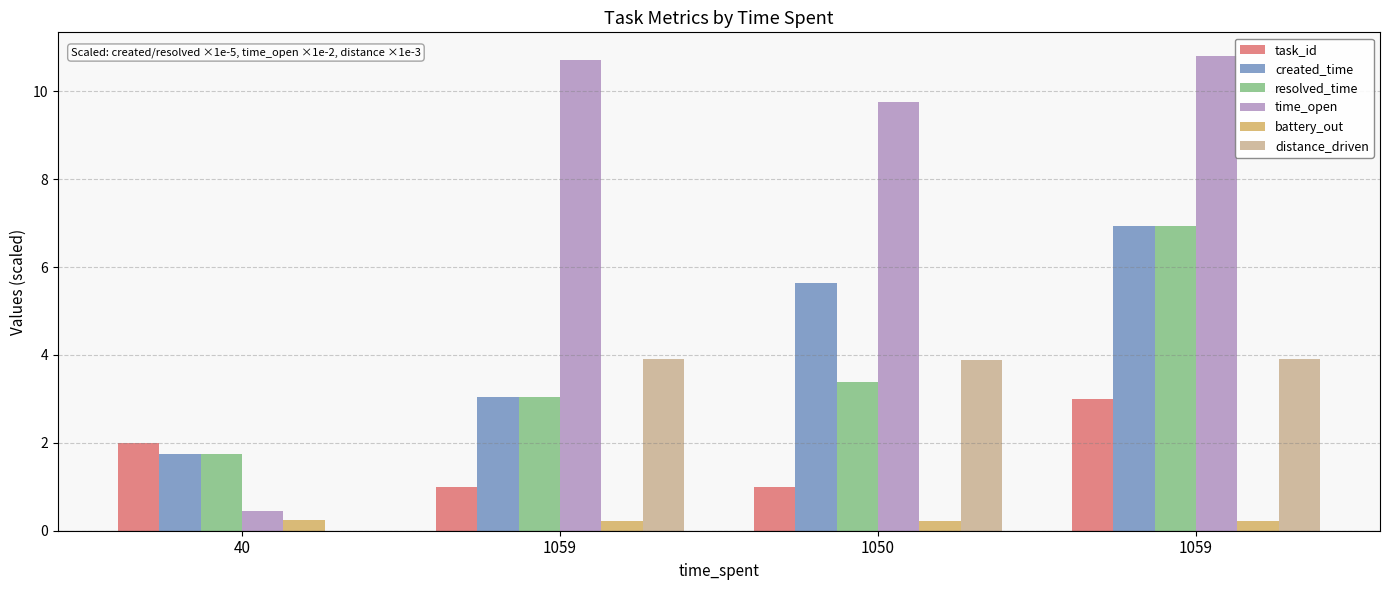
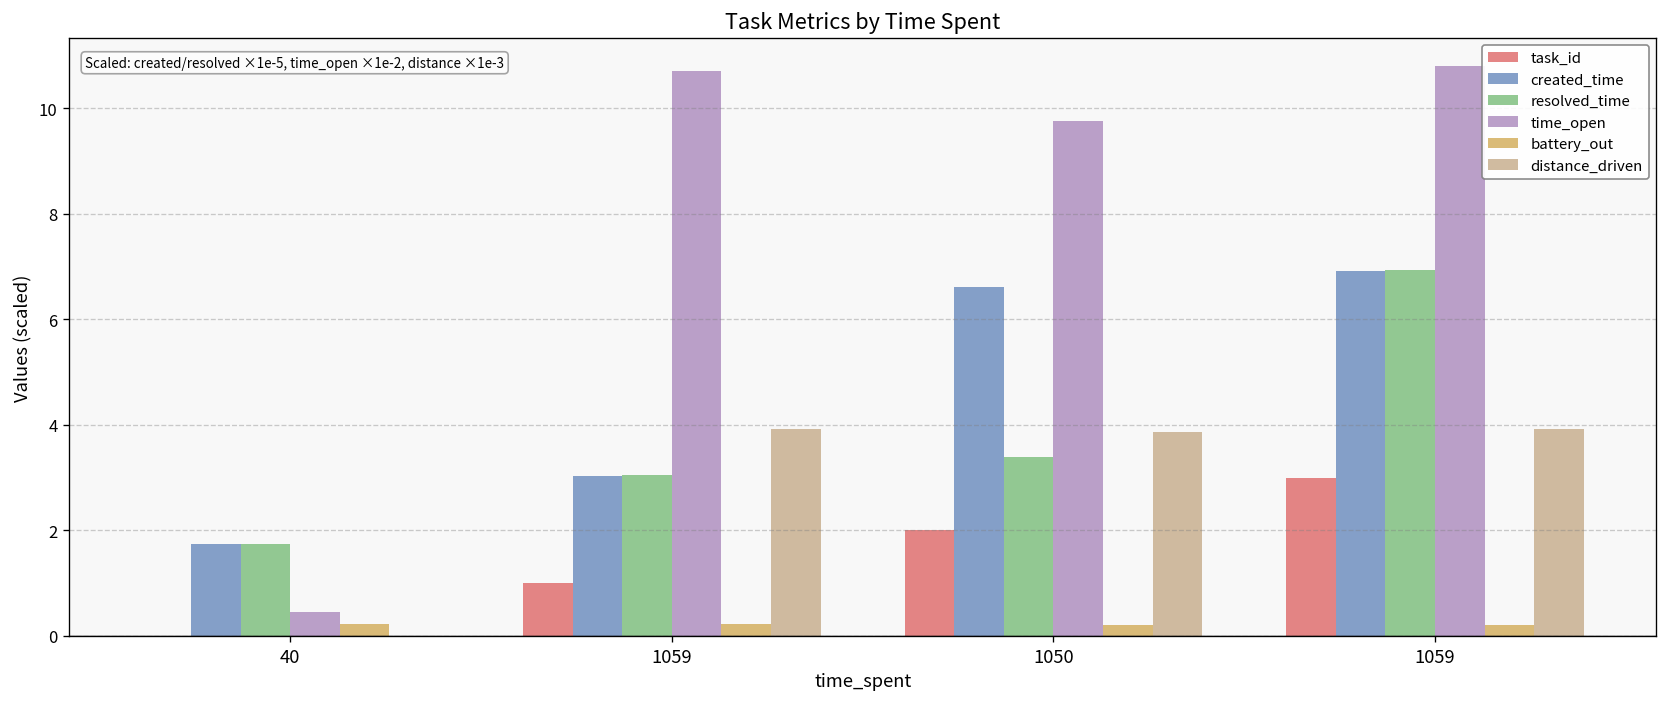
  {
    "task_id": {
-     "40": 2,
-     "1050": 1
+     "40": 0,
+     "1050": 2
    },
    "created_time": {
      "40": 1.7,
-     "1050": 5.6
+     "1050": 6.6
    },
    "resolved_time": {
      "40": 1.7,
      "1050": 3.4
    },
    "time_open": {
      "40": 0.5,
      "1050": 9.8
    }
  }
